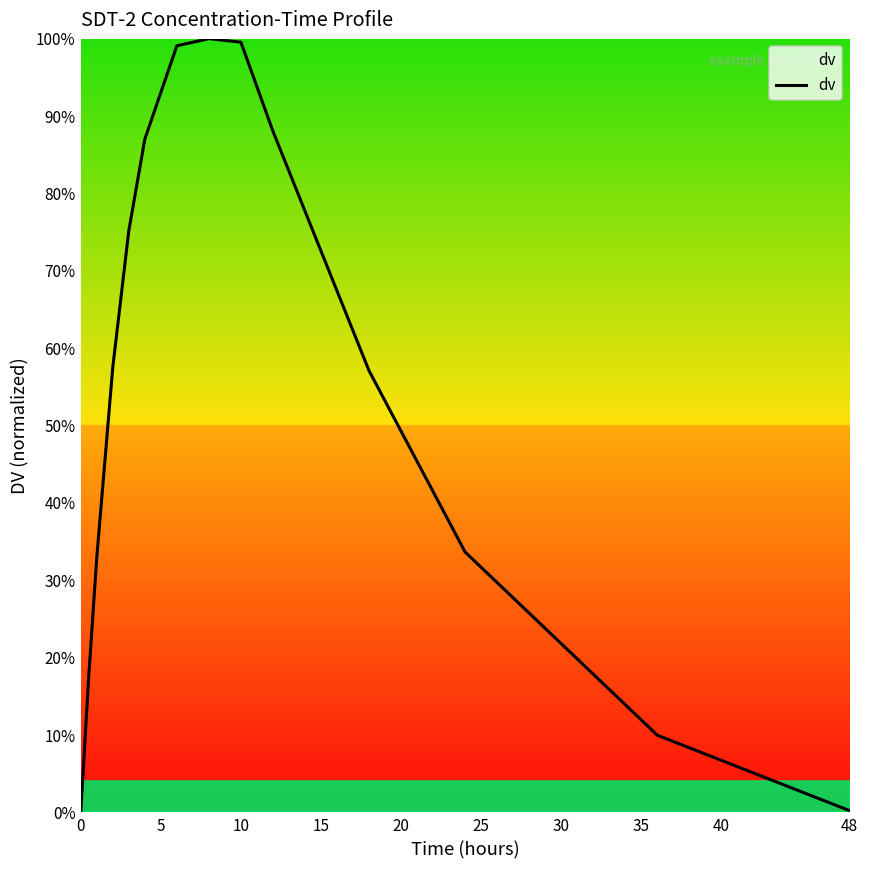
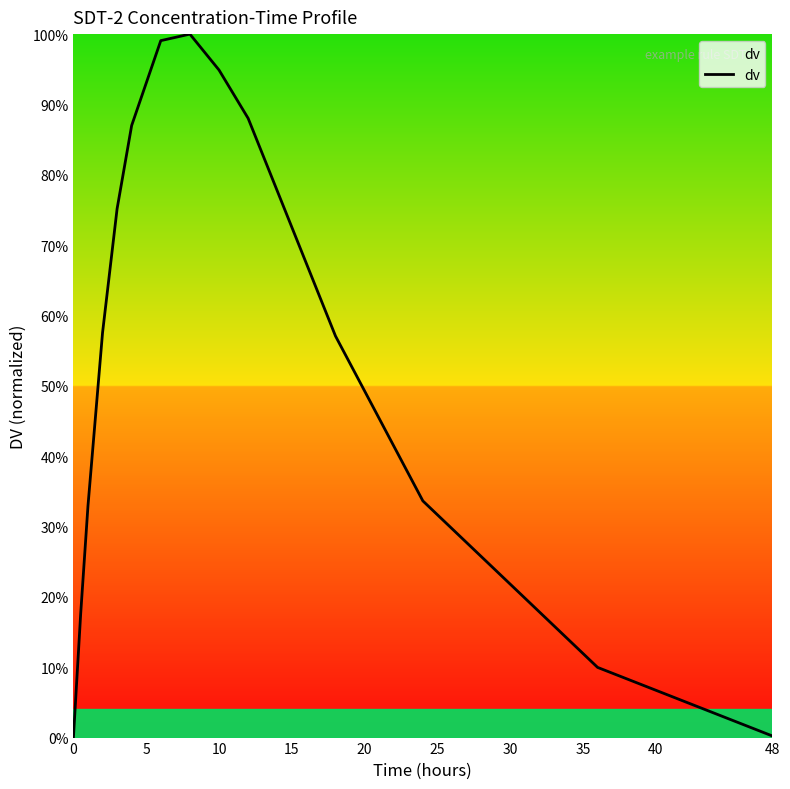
  {
-   "10": "100%"
+   "10": "95%"
  }
